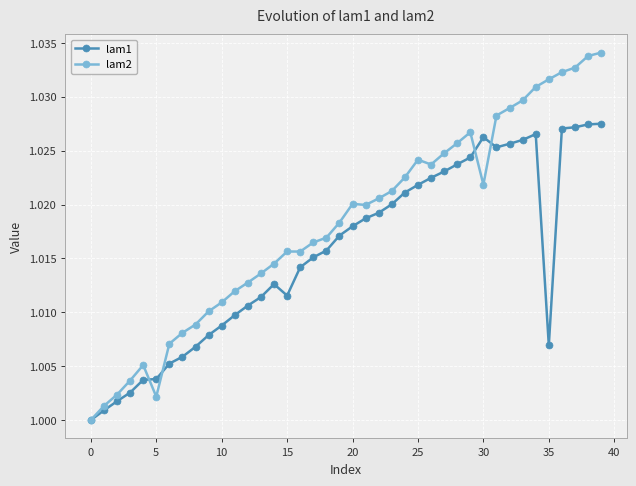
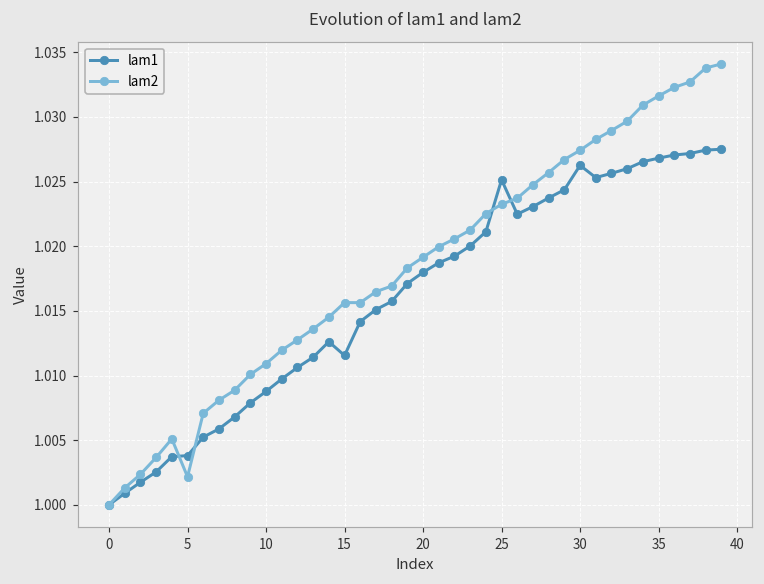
  {
    "lam1": {
      "5": 1.0038,
      "10": 1.0088,
      "15": 1.0116,
      "20": 1.0180,
-     "25": 1.0218,
+     "25": 1.0251,
      "30": 1.0263,
-     "35": 1.0069
+     "35": 1.0268
    },
    "lam2": {
      "5": 1.0022,
      "10": 1.0109,
      "15": 1.0156,
-     "20": 1.0201,
-     "25": 1.0242,
-     "30": 1.0218,
+     "20": 1.0192,
+     "25": 1.0232,
+     "30": 1.0274,
      "35": 1.0316
    }
  }
